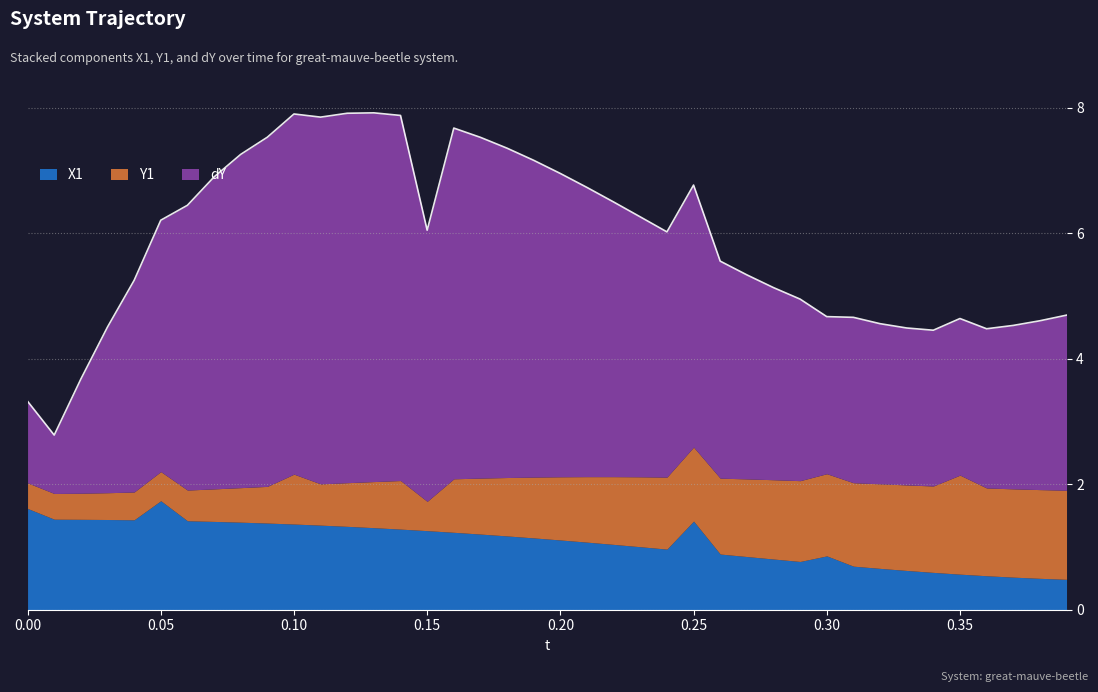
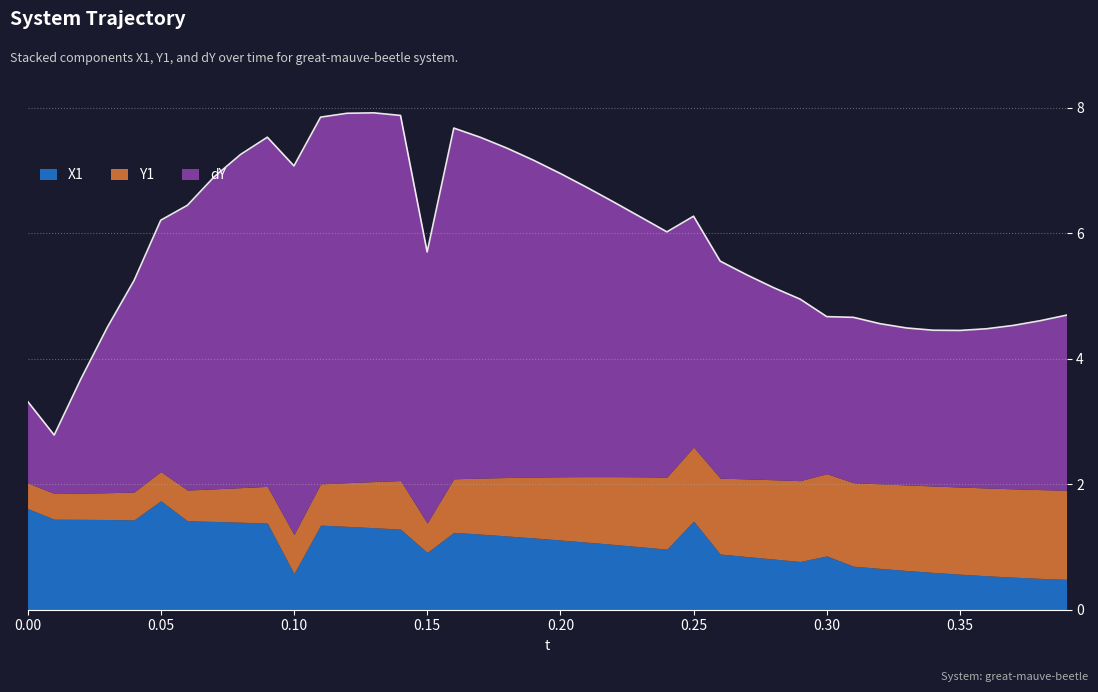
  {
    "X1": {
      "0.00": 1.6,
      "0.05": 1.7,
-     "0.10": 1.4,
-     "0.15": 1.3,
+     "0.10": 0.6,
+     "0.15": 0.9,
      "0.20": 1.1,
      "0.25": 1.4,
      "0.30": 0.9,
      "0.35": 0.6
    },
    "Y1": {
      "0.00": 0.4,
      "0.05": 0.5,
-     "0.10": 0.8,
+     "0.10": 0.6,
      "0.15": 0.5,
      "0.20": 1.0,
      "0.25": 1.2,
      "0.30": 1.3,
-     "0.35": 1.6
+     "0.35": 1.4
    },
    "dY": {
      "0.00": 1.3,
      "0.05": 4.0,
-     "0.10": 5.7,
+     "0.10": 5.9,
      "0.15": 4.3,
      "0.20": 4.8,
-     "0.25": 4.2,
+     "0.25": 3.7,
      "0.30": 2.5,
      "0.35": 2.5
    }
  }
